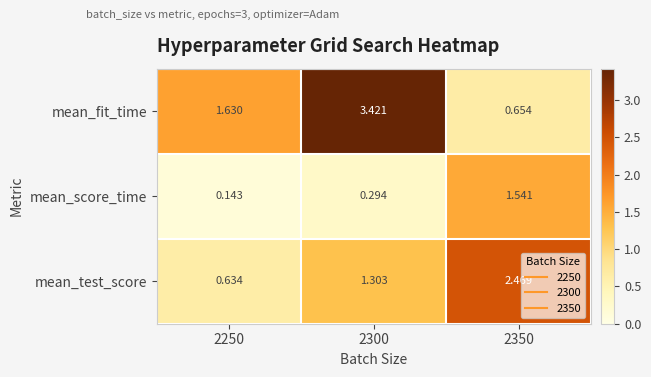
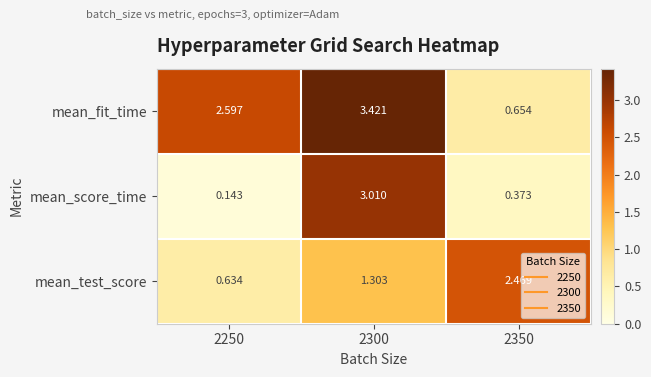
  {
    "mean_fit_time": {
-     "2250": 1.630,
+     "2250": 2.597,
      "2300": 3.421,
      "2350": 0.654
    },
    "mean_score_time": {
      "2250": 0.143,
-     "2300": 0.294,
-     "2350": 1.541
+     "2300": 3.010,
+     "2350": 0.373
    },
    "mean_test_score": {
      "2250": 0.634,
      "2300": 1.303
    }
  }
